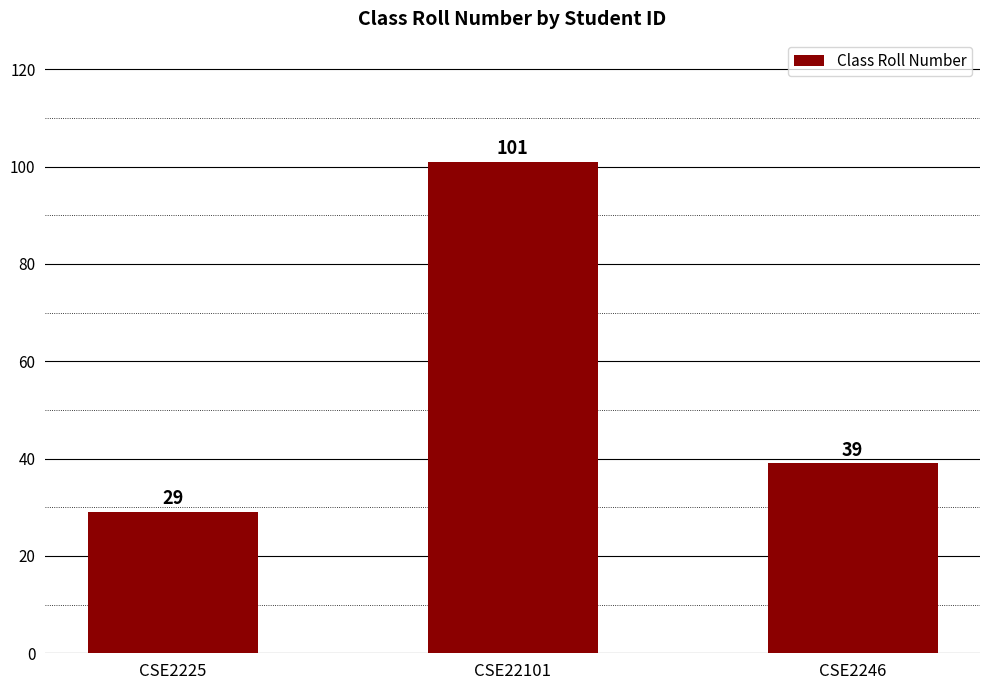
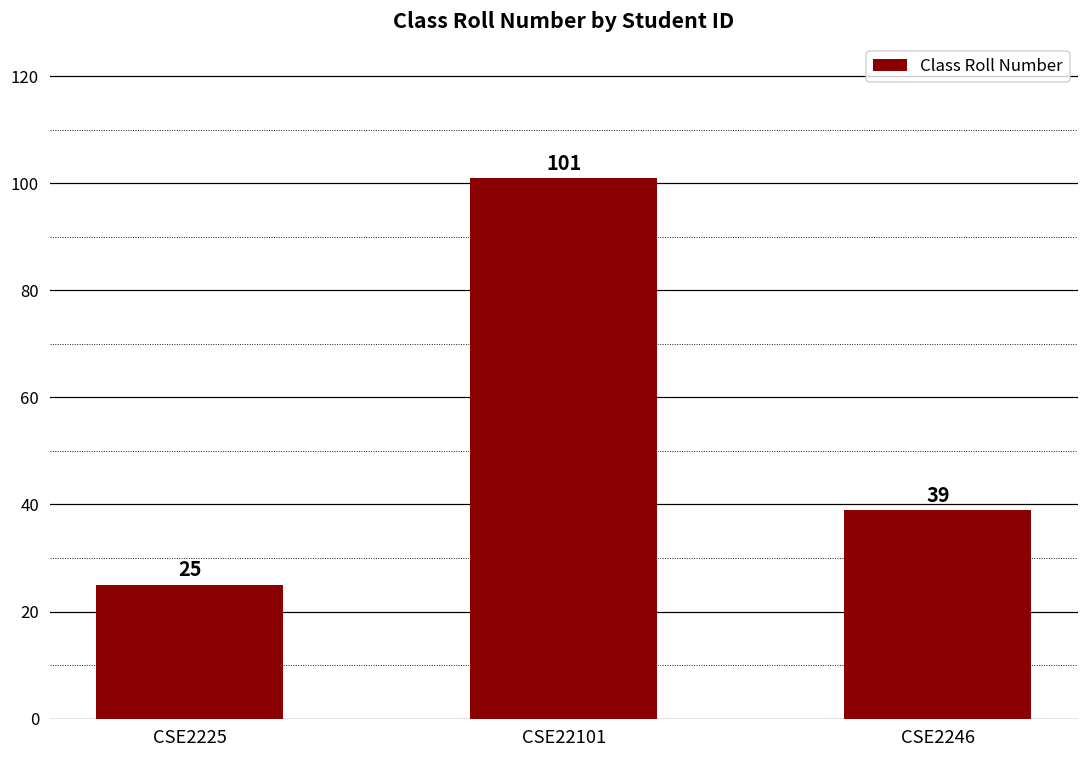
  {
-   "CSE2225": 29,
+   "CSE2225": 25,
    "CSE22101": 101,
    "CSE2246": 39
  }
